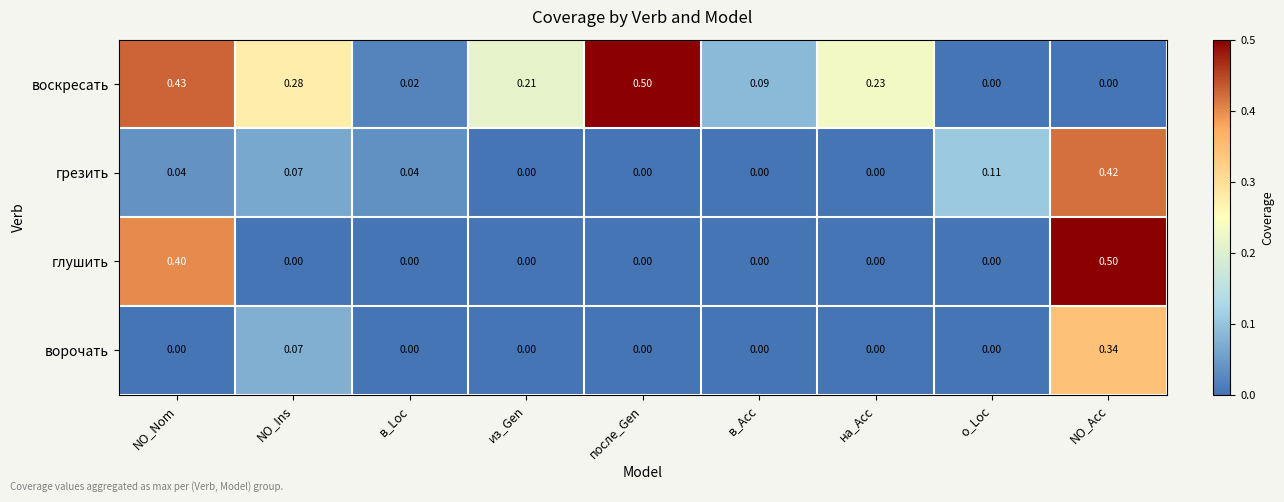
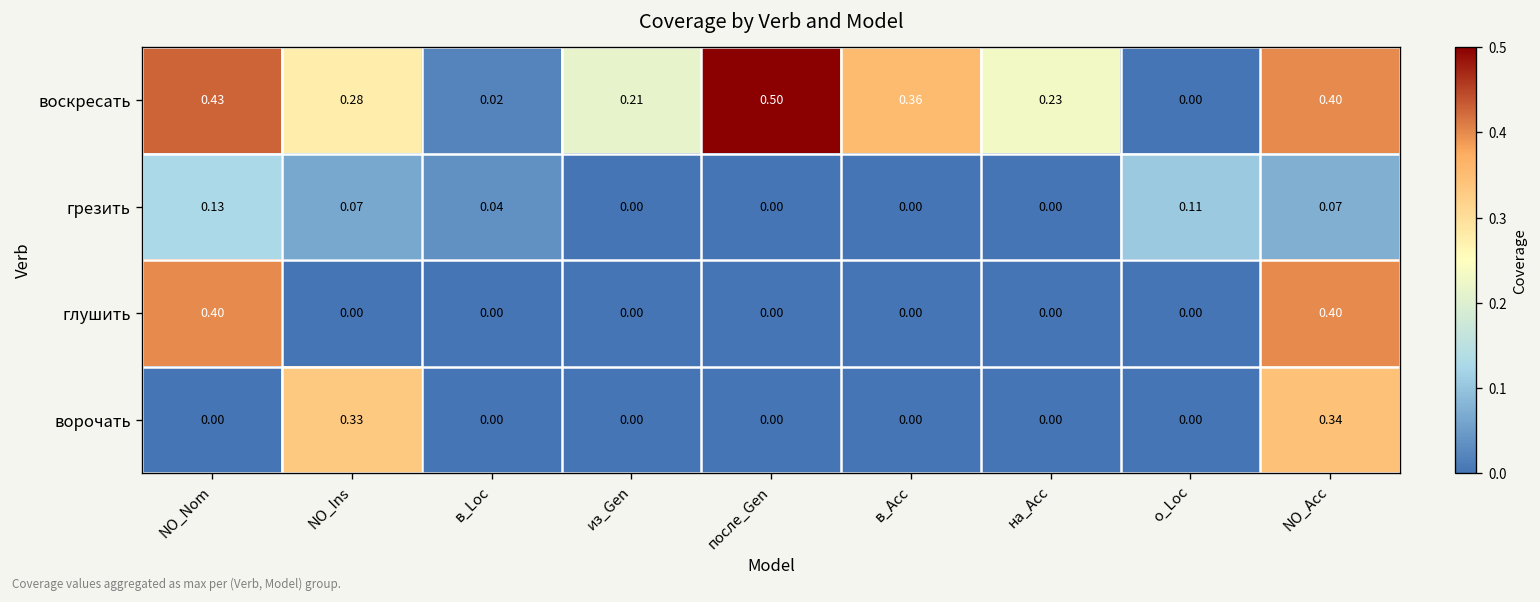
  {
    "воскресать": {
      "NO_Nom": 0.43,
      "NO_Ins": 0.28,
      "в_Loc": 0.02,
      "из_Gen": 0.21,
      "после_Gen": 0.50,
-     "в_Acc": 0.09,
+     "в_Acc": 0.36,
      "на_Acc": 0.23,
      "о_Loc": 0.00,
-     "NO_Acc": 0.00
+     "NO_Acc": 0.40
    },
    "грезить": {
-     "NO_Nom": 0.04,
+     "NO_Nom": 0.13,
      "NO_Ins": 0.07,
      "в_Loc": 0.04,
      "из_Gen": 0.00,
      "после_Gen": 0.00,
      "в_Acc": 0.00,
      "на_Acc": 0.00,
      "о_Loc": 0.11,
-     "NO_Acc": 0.42
+     "NO_Acc": 0.07
    },
    "глушить": {
      "NO_Nom": 0.40,
      "NO_Ins": 0.00,
      "в_Loc": 0.00,
      "из_Gen": 0.00,
      "после_Gen": 0.00,
      "в_Acc": 0.00,
      "на_Acc": 0.00,
      "о_Loc": 0.00,
-     "NO_Acc": 0.50
+     "NO_Acc": 0.40
    },
    "ворочать": {
      "NO_Nom": 0.00,
-     "NO_Ins": 0.07,
+     "NO_Ins": 0.33,
      "в_Loc": 0.00,
      "из_Gen": 0.00,
      "после_Gen": 0.00,
      "в_Acc": 0.00,
      "на_Acc": 0.00,
      "о_Loc": 0.00,
      "NO_Acc": 0.34
    }
  }
